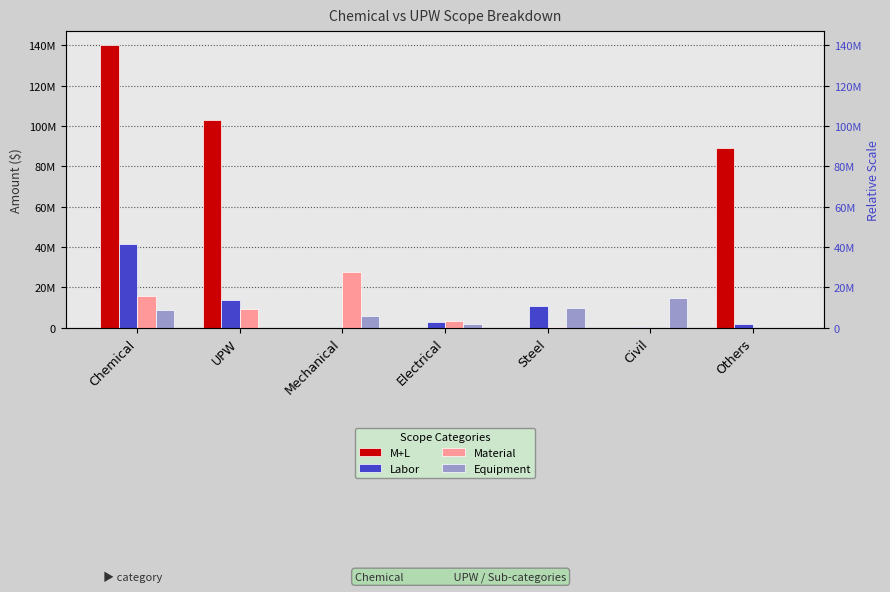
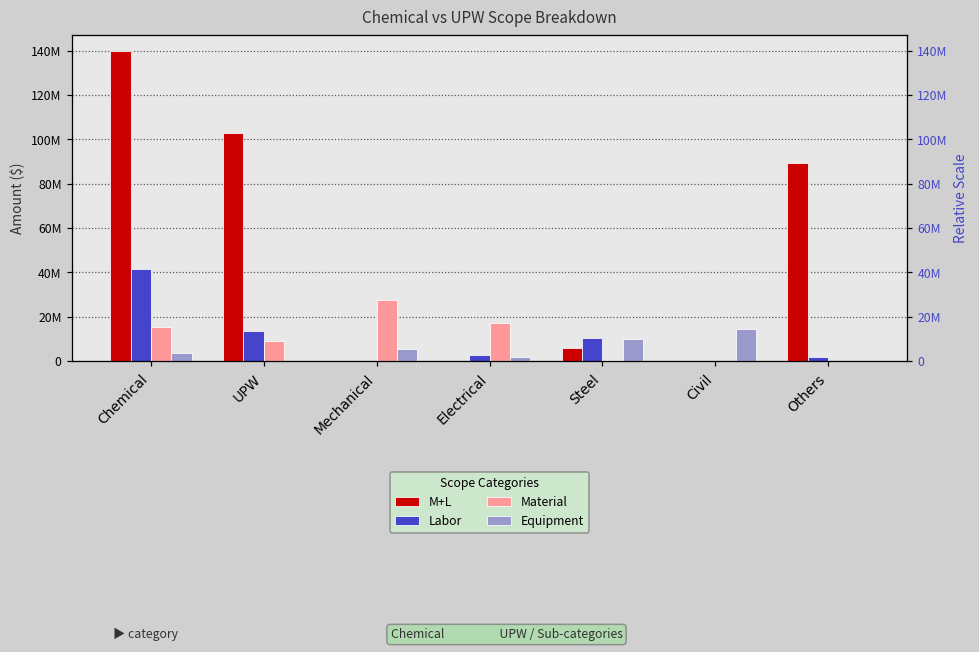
  {
    "M+L": {
      "Chemical": 140000000,
      "UPW": 103000000,
      "Mechanical": 0,
      "Electrical": 0,
-     "Steel": 0,
+     "Steel": 6000000,
      "Civil": 0,
      "Others": 89000000
    },
    "Labor": {
      "Chemical": 42000000,
      "UPW": 14000000,
      "Mechanical": 0,
      "Electrical": 3000000,
      "Steel": 11000000,
      "Others": 2000000
    },
    "Material": {
      "Chemical": 15000000,
      "UPW": 9000000,
      "Mechanical": 27000000,
-     "Electrical": 3000000,
+     "Electrical": 17000000,
      "Others": 0
    },
    "Equipment": {
-     "Chemical": 9000000,
+     "Chemical": 3000000,
      "Mechanical": 6000000,
      "Electrical": 2000000,
      "Steel": 10000000,
      "Civil": 14000000,
      "Others": 0
    }
  }
